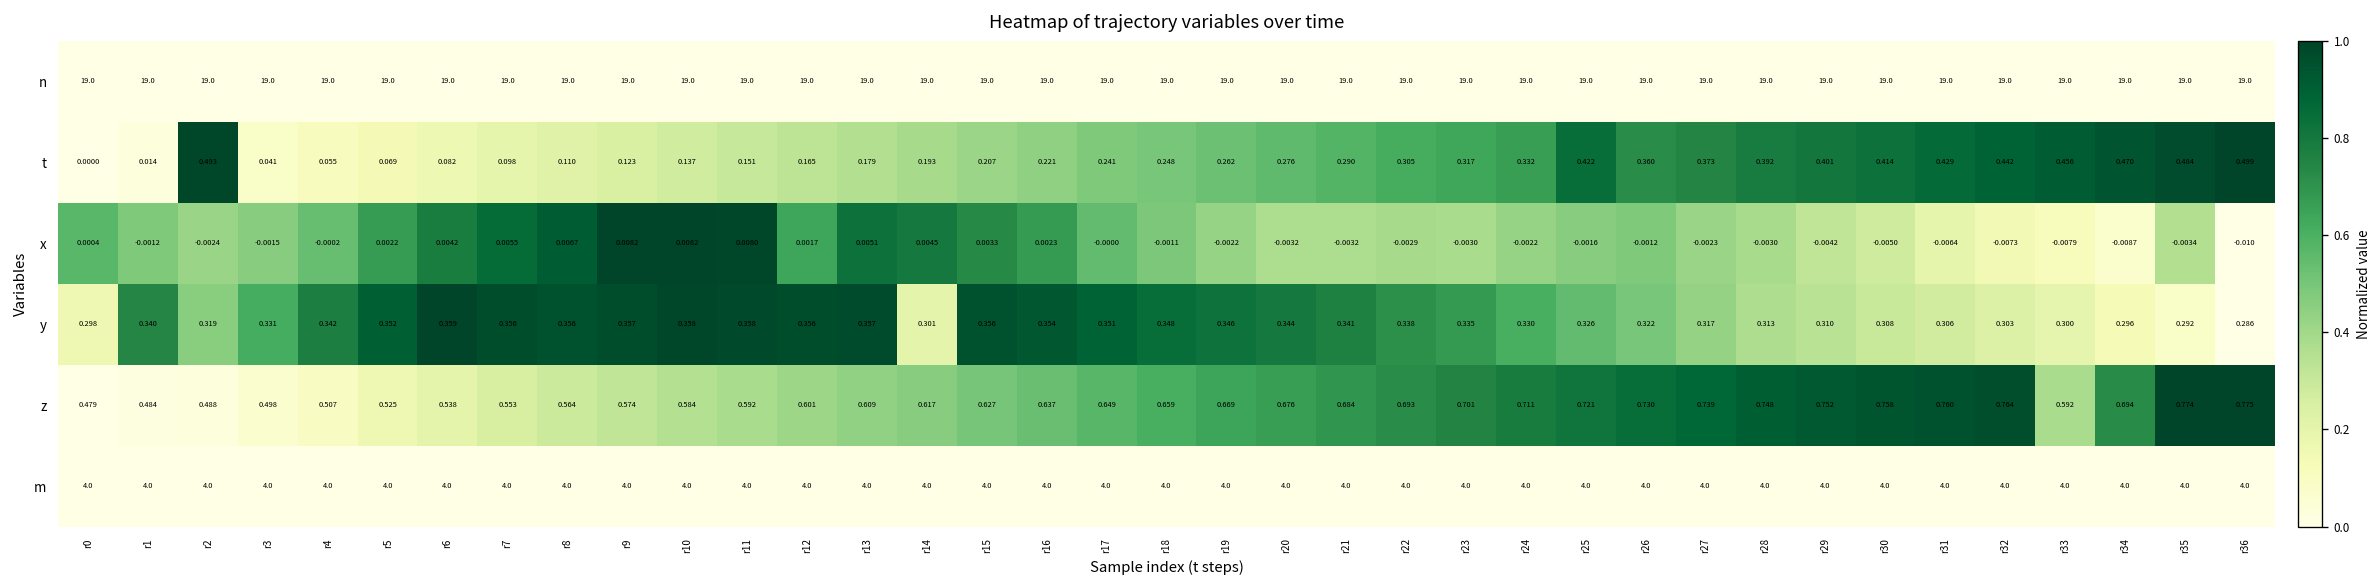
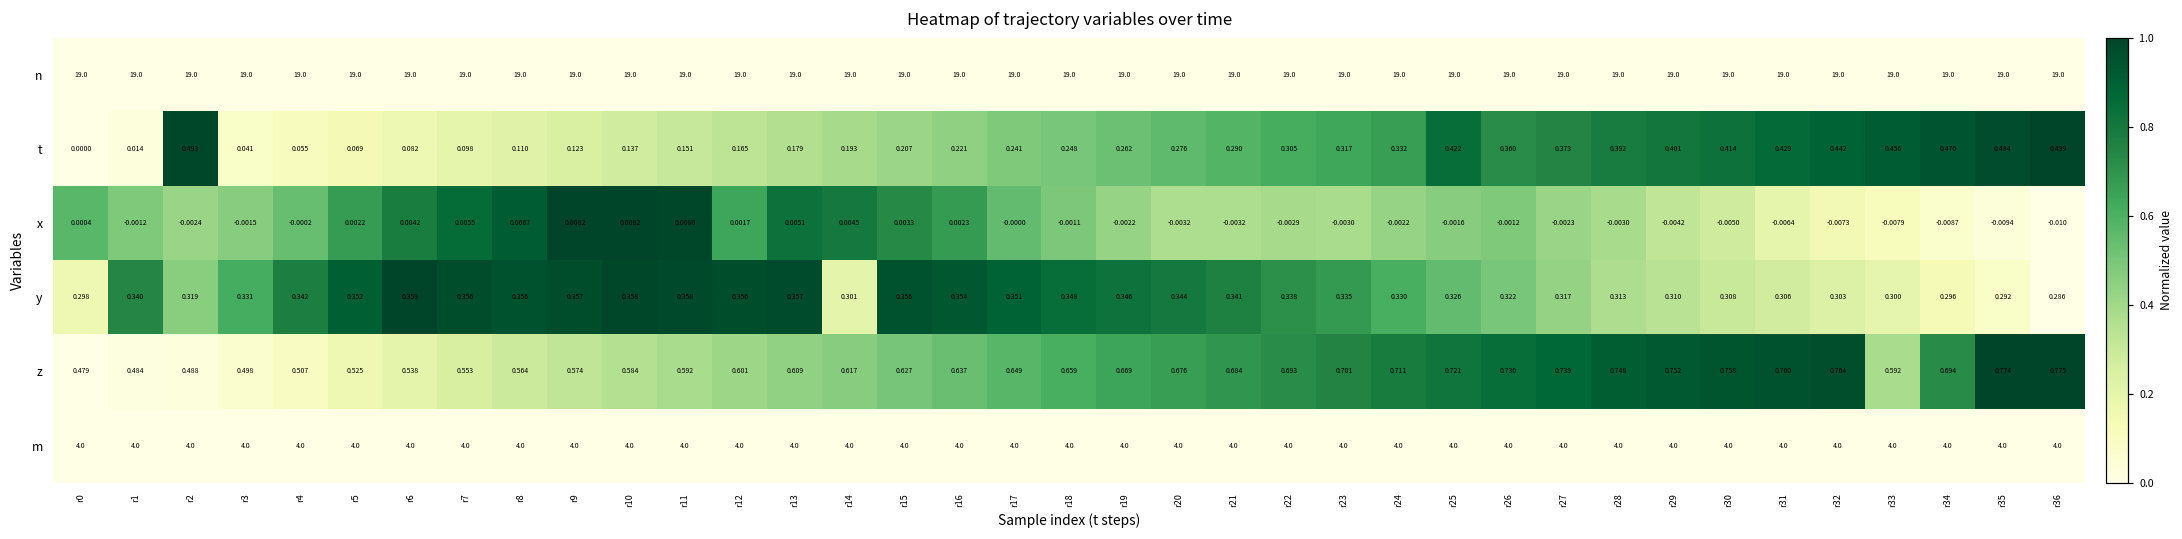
  {
    "x": {
      "r0": 0.0004,
      "r1": -0.0012,
      "r2": -0.0024,
      "r3": -0.0015,
      "r4": -0.0002,
      "r5": 0.0022,
      "r6": 0.0042,
      "r7": 0.0055,
      "r8": 0.0067,
      "r9": 0.0082,
      "r10": 0.0082,
      "r11": 0.0080,
      "r12": 0.0017,
      "r13": 0.0051,
      "r14": 0.0045,
      "r15": 0.0033,
      "r16": 0.0023,
      "r17": -0.0000,
      "r18": -0.0011,
      "r19": -0.0022,
      "r20": -0.0032,
      "r21": -0.0032,
      "r22": -0.0029,
      "r23": -0.0030,
      "r24": -0.0022,
      "r25": -0.0016,
      "r26": -0.0012,
      "r27": -0.0023,
      "r28": -0.0030,
      "r29": -0.0042,
      "r30": -0.0050,
      "r31": -0.0064,
      "r32": -0.0073,
      "r33": -0.0079,
      "r34": -0.0087,
-     "r35": -0.0034,
+     "r35": -0.0094,
      "r36": -0.010
    }
  }
